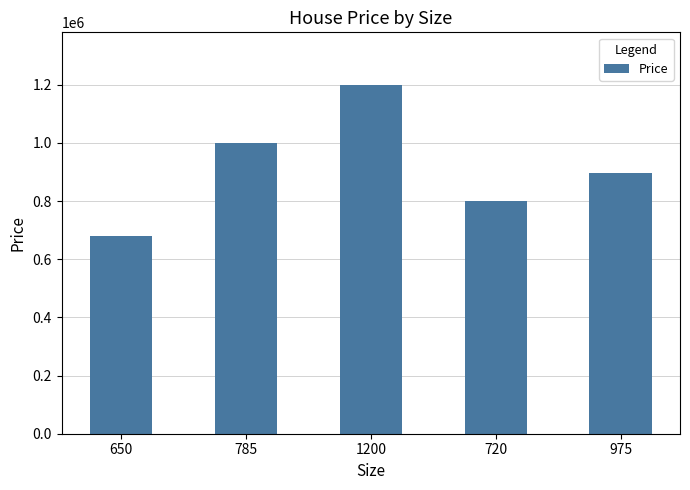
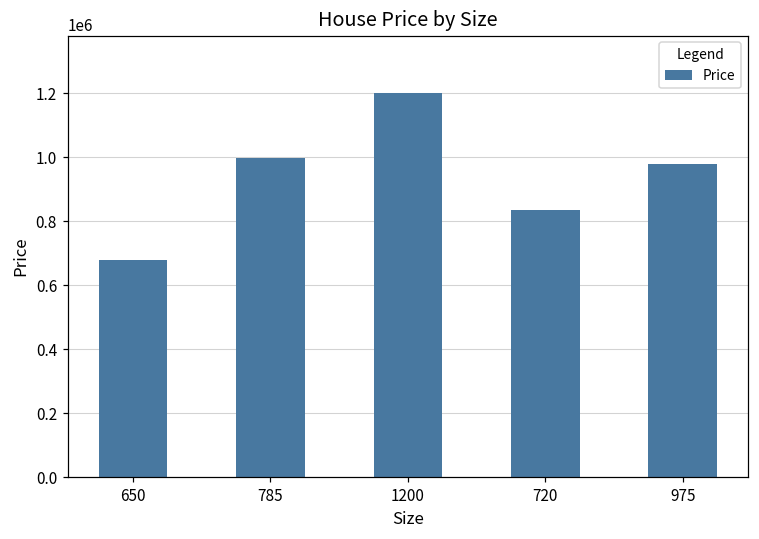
  {
    "650": 680000,
    "785": 1000000,
    "1200": 1200000,
-   "720": 800000,
-   "975": 900000
+   "720": 840000,
+   "975": 980000
  }
